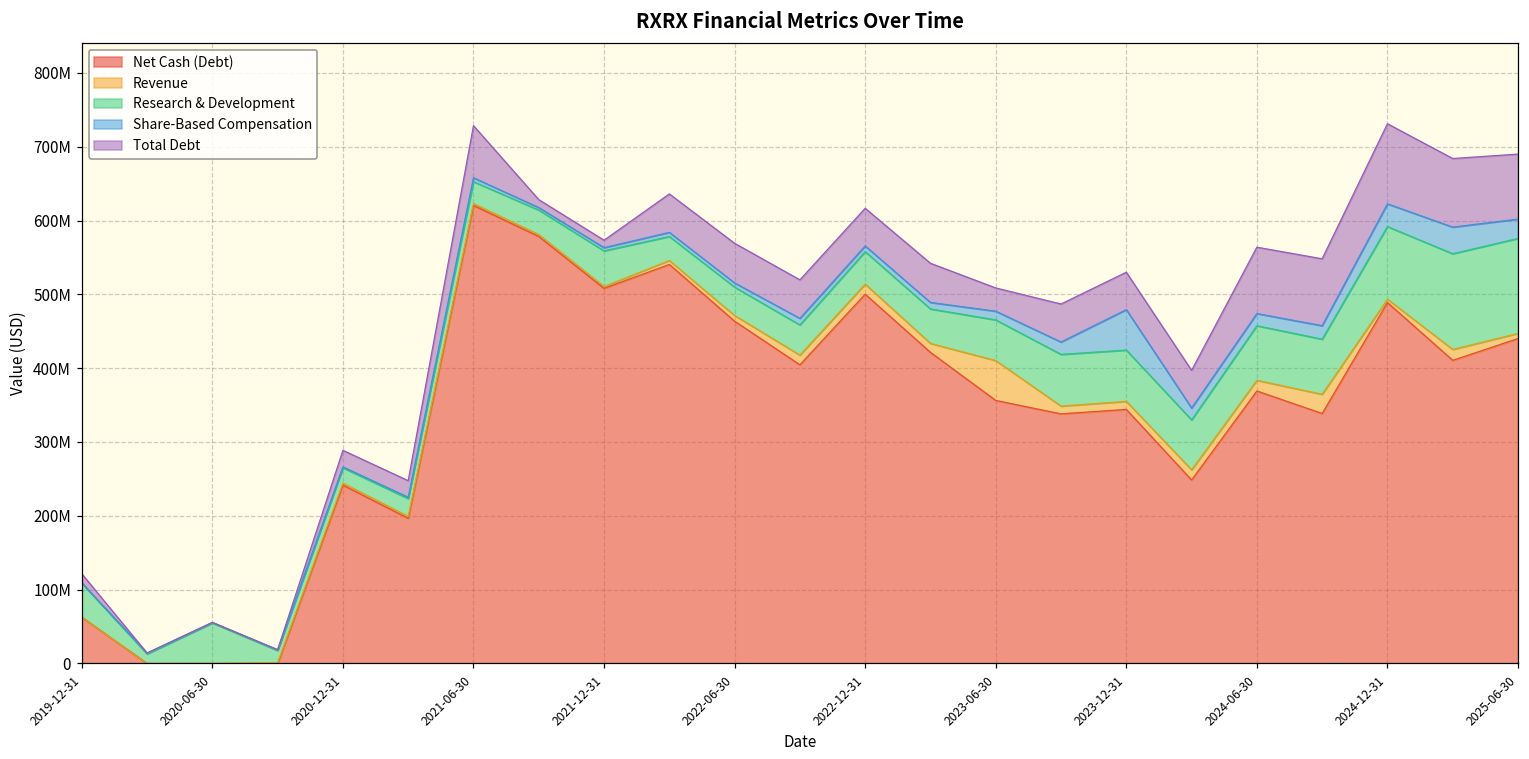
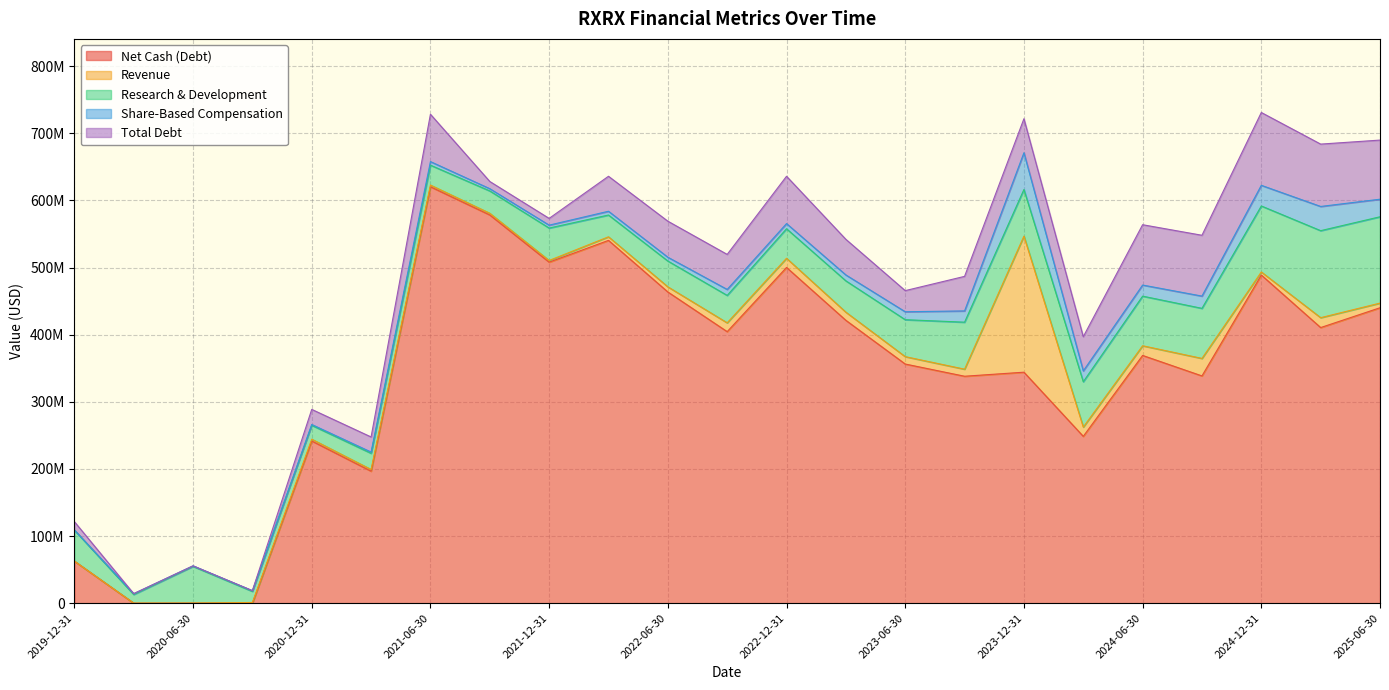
  {
    "Net Cash (Debt)": {
      "2022-06-30": 460000000,
      "2022-12-31": 500000000,
      "2023-06-30": 360000000,
      "2023-12-31": 340000000,
      "2024-06-30": 370000000,
      "2024-12-31": 490000000,
      "2025-06-30": 440000000
    },
    "Revenue": {
      "2022-06-30": 10000000,
      "2022-12-31": 10000000,
-     "2023-06-30": 50000000,
-     "2023-12-31": 10000000,
+     "2023-06-30": 10000000,
+     "2023-12-31": 200000000,
      "2024-06-30": 10000000,
      "2024-12-31": 0,
      "2025-06-30": 10000000
    },
    "Research & Development": {
      "2021-06-30": 30000000,
      "2021-12-31": 50000000,
      "2022-06-30": 40000000,
      "2022-12-31": 40000000,
      "2023-06-30": 60000000,
      "2023-12-31": 70000000,
      "2024-06-30": 70000000,
      "2024-12-31": 100000000,
      "2025-06-30": 130000000
    },
    "Share-Based Compensation": {
      "2021-06-30": 10000000,
      "2021-12-31": 0,
      "2022-06-30": 10000000,
      "2022-12-31": 10000000,
      "2023-06-30": 10000000,
      "2023-12-31": 50000000,
      "2024-06-30": 20000000,
      "2024-12-31": 30000000,
      "2025-06-30": 30000000
    },
    "Total Debt": {
      "2019-12-31": 10000000,
      "2020-12-31": 20000000,
      "2021-06-30": 70000000,
      "2021-12-31": 10000000,
      "2022-06-30": 50000000,
-     "2022-12-31": 50000000,
+     "2022-12-31": 70000000,
      "2023-06-30": 30000000,
      "2023-12-31": 50000000,
      "2024-06-30": 90000000,
      "2024-12-31": 110000000,
      "2025-06-30": 90000000
    }
  }
